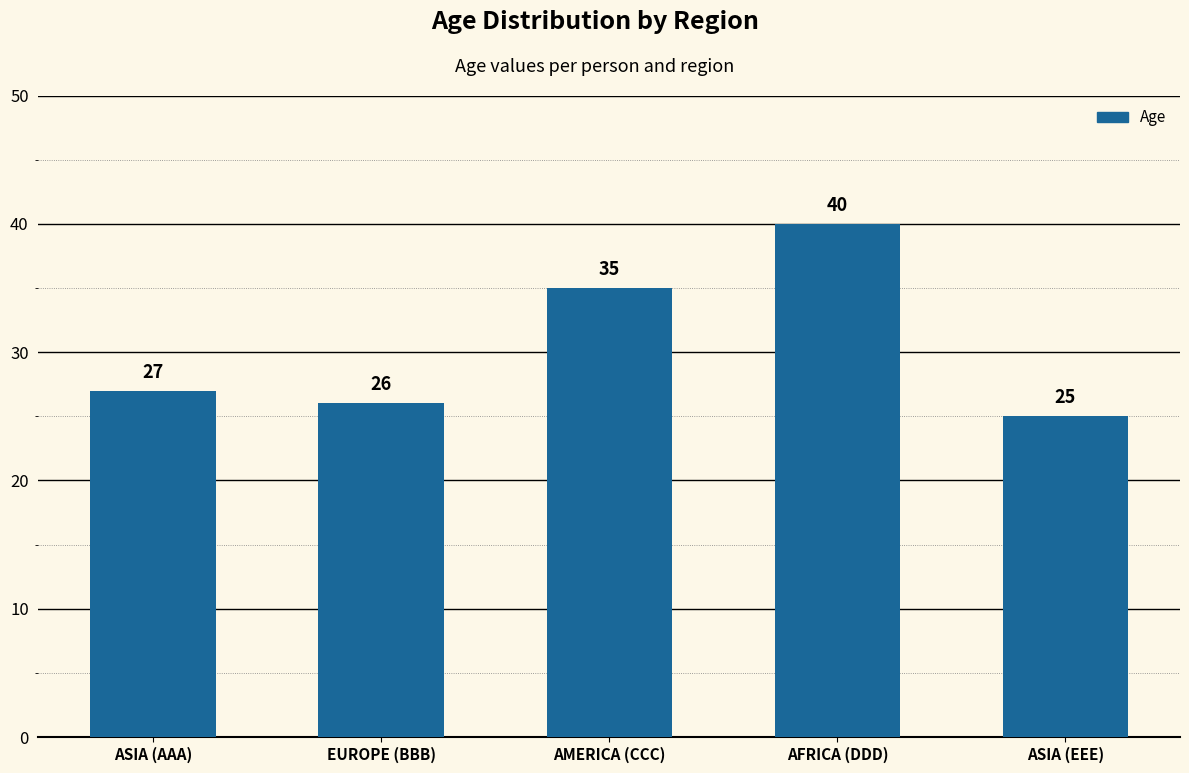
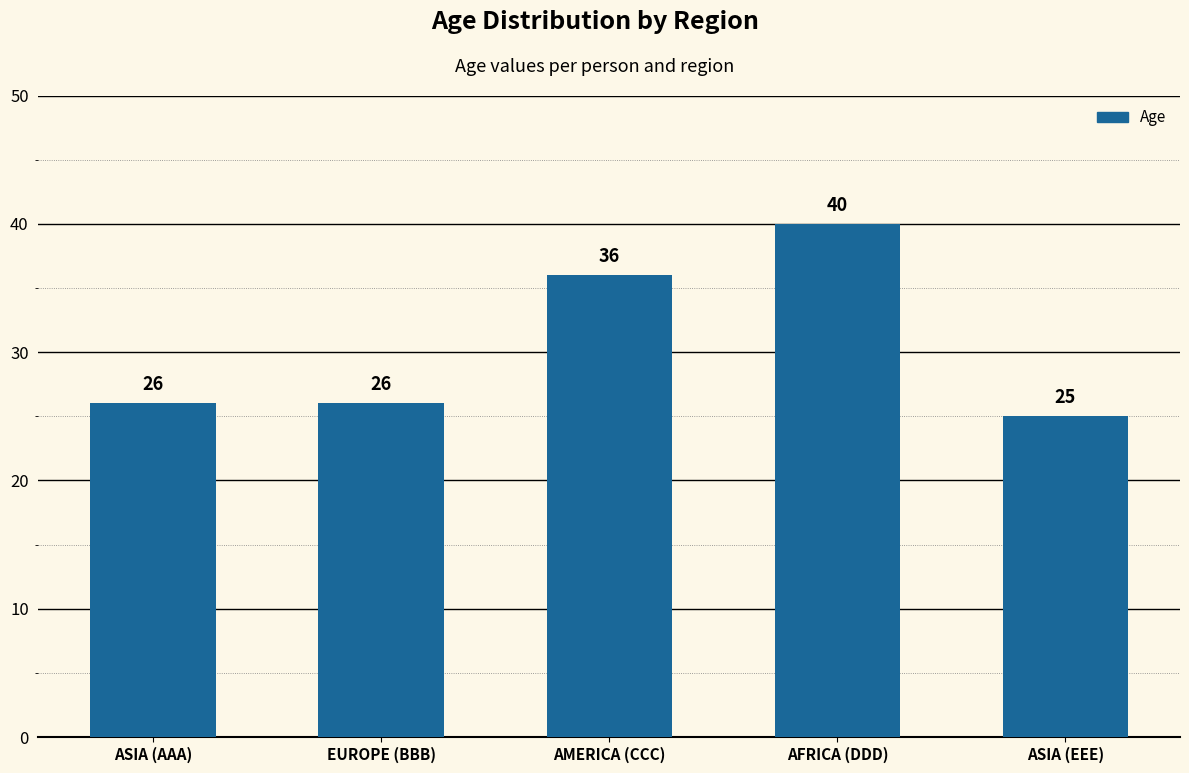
  {
-   "ASIA (AAA)": 27,
+   "ASIA (AAA)": 26,
    "EUROPE (BBB)": 26,
-   "AMERICA (CCC)": 35,
+   "AMERICA (CCC)": 36,
    "AFRICA (DDD)": 40,
    "ASIA (EEE)": 25
  }
